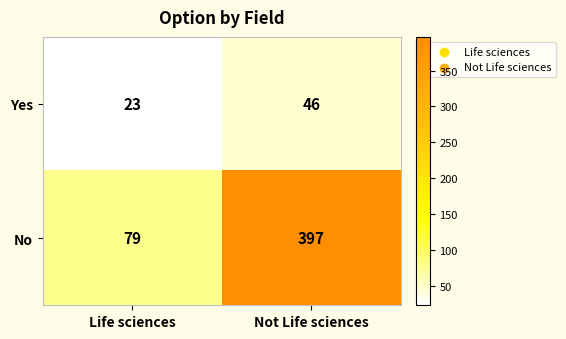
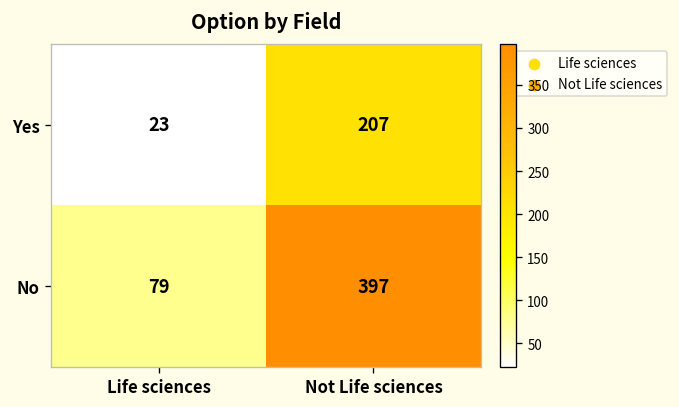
  {
    "Yes": {
      "Life sciences": 23,
-     "Not Life sciences": 46
+     "Not Life sciences": 207
    },
    "No": {
      "Life sciences": 79,
      "Not Life sciences": 397
    }
  }
